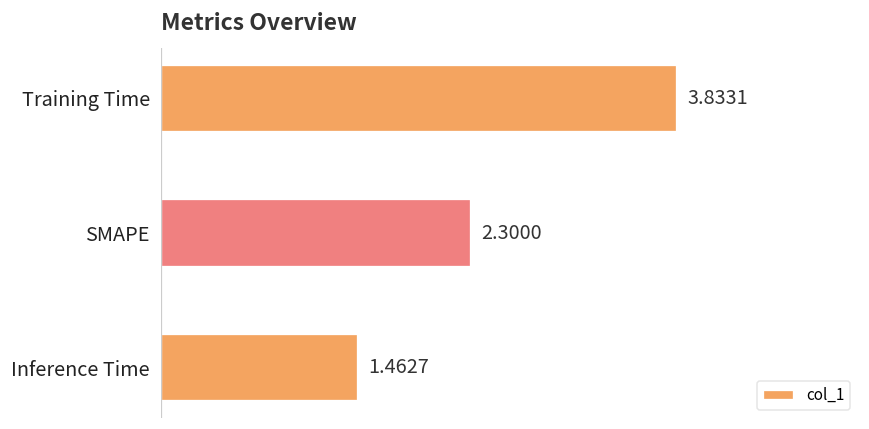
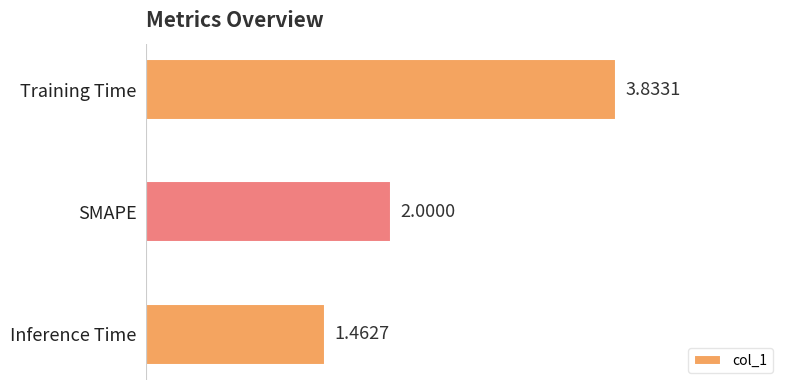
  {
    "Training Time": 3.8331,
-   "SMAPE": 2.3000,
+   "SMAPE": 2.0000,
    "Inference Time": 1.4627
  }
